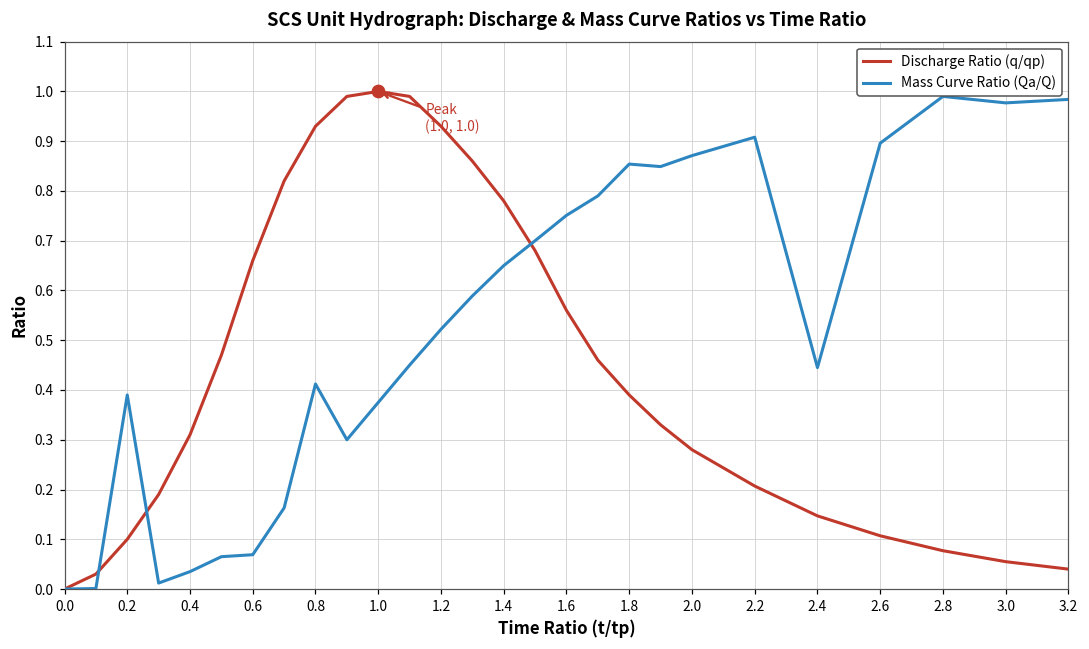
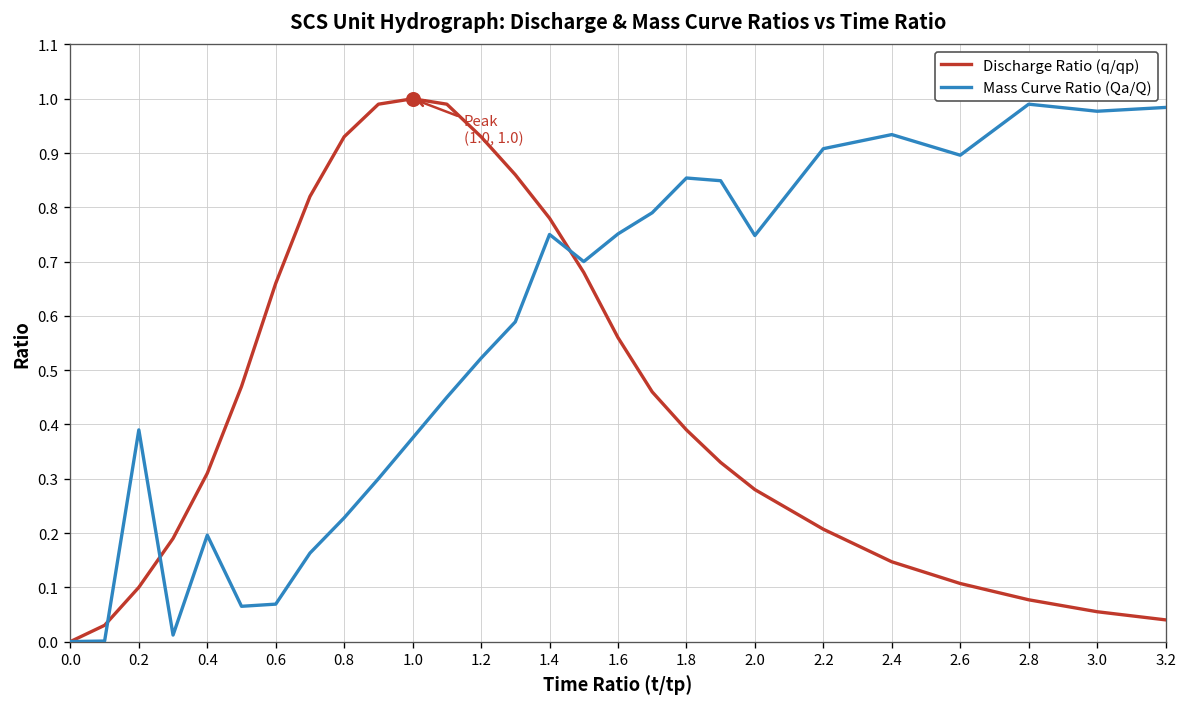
  {
    "Mass Curve Ratio (Qa/Q)": {
      "0.2": 0.39,
-     "0.4": 0.04,
+     "0.4": 0.20,
      "0.6": 0.07,
-     "0.8": 0.41,
+     "0.8": 0.23,
      "1.0": 0.38,
      "1.2": 0.52,
-     "1.4": 0.65,
+     "1.4": 0.75,
      "1.6": 0.75,
      "1.8": 0.85,
-     "2.0": 0.87,
+     "2.0": 0.75,
      "2.2": 0.91,
-     "2.4": 0.45,
+     "2.4": 0.93,
      "2.6": 0.90,
      "2.8": 0.99,
      "3.0": 0.98,
      "3.2": 0.98
    }
  }
